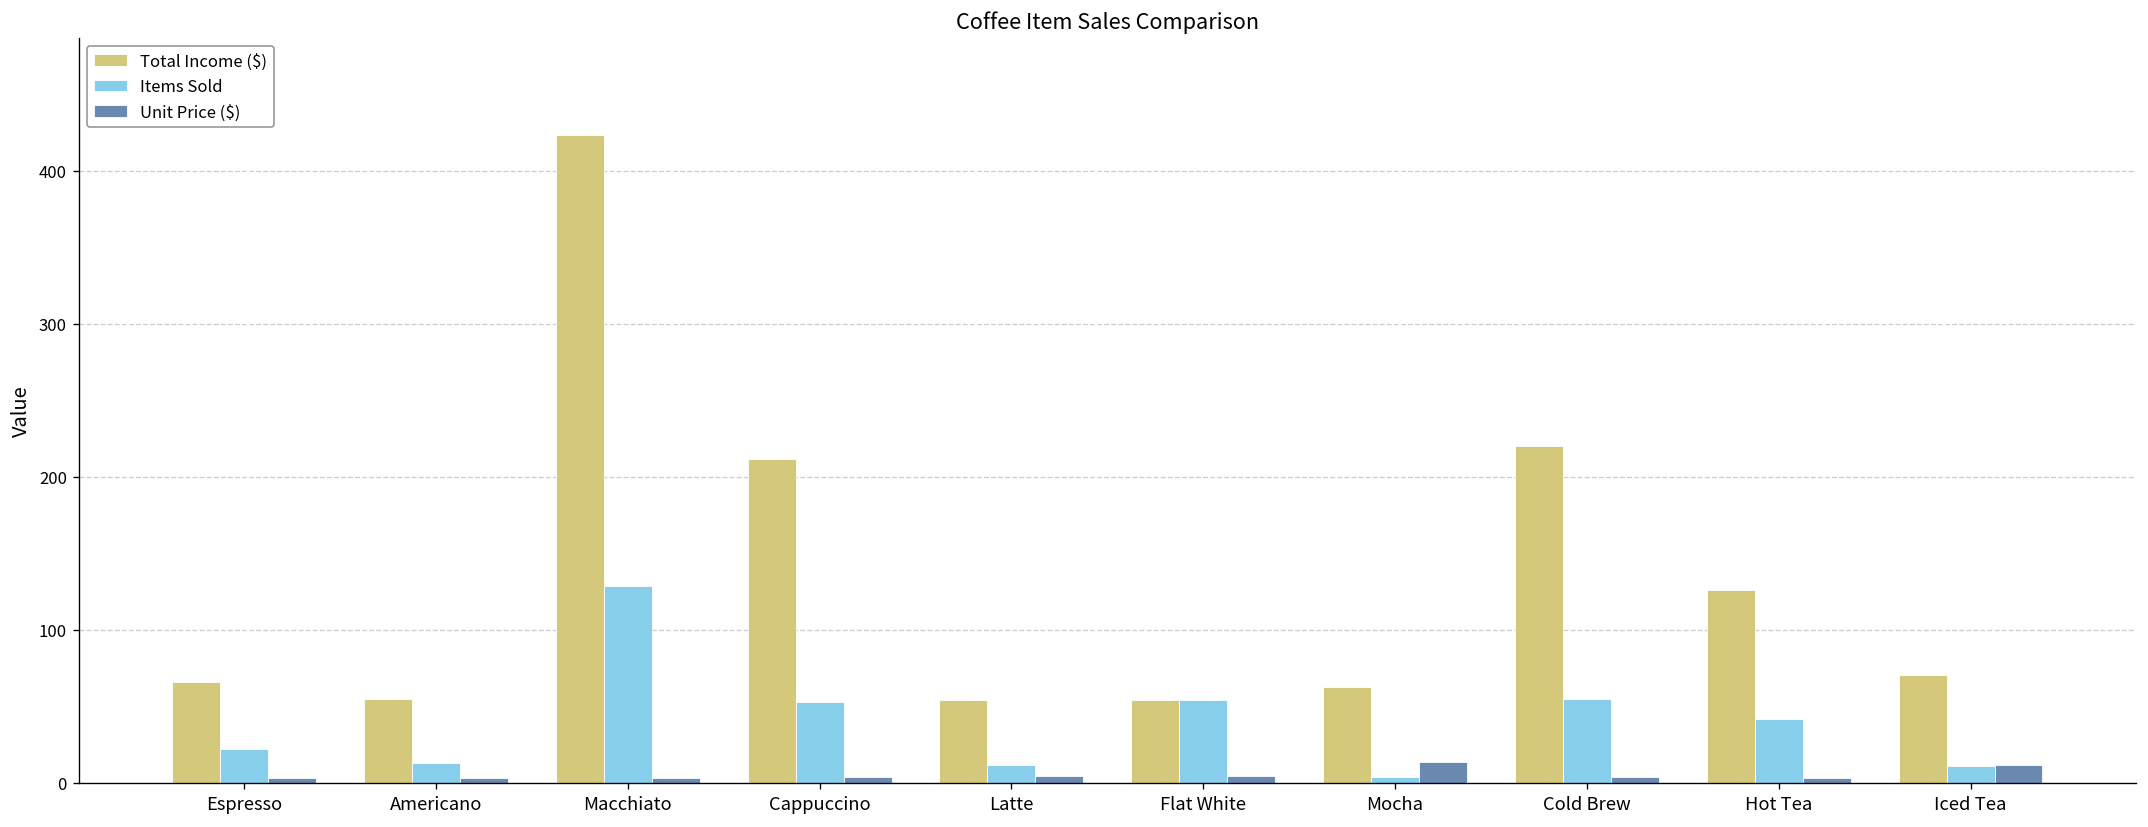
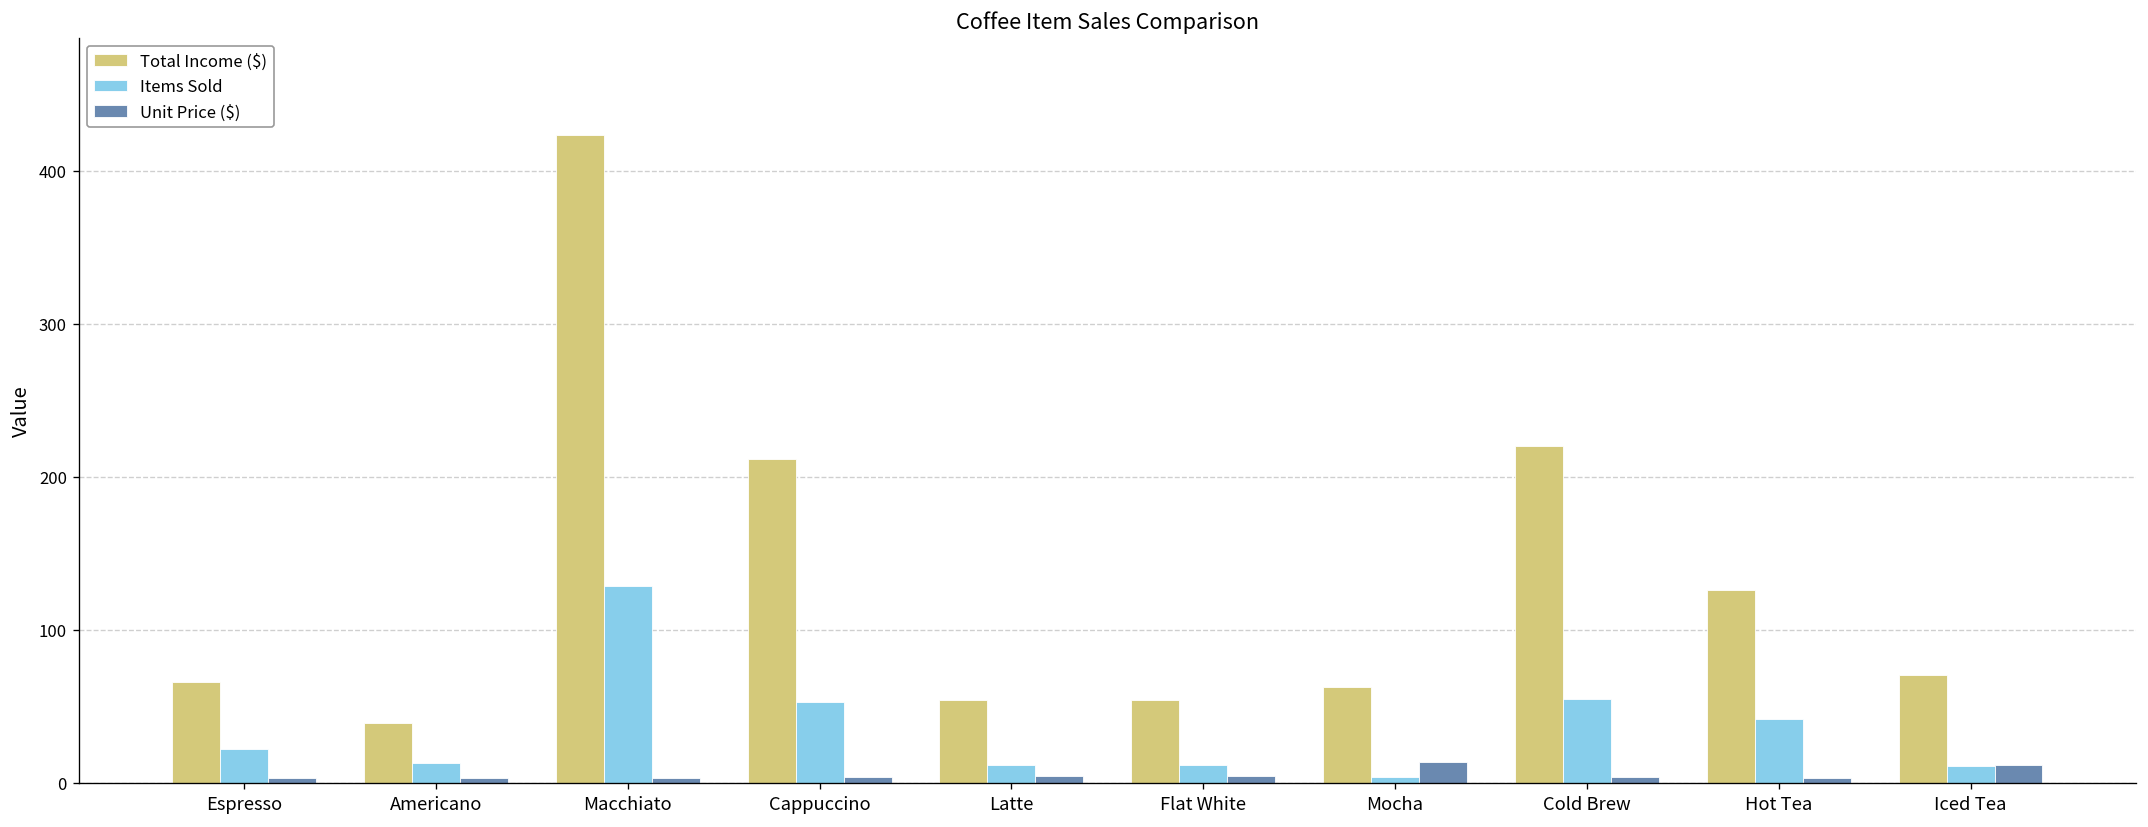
  {
    "Total Income ($)": {
      "Espresso": 66,
-     "Americano": 55,
+     "Americano": 39,
      "Macchiato": 424,
      "Cappuccino": 212,
      "Latte": 54,
      "Flat White": 54,
      "Mocha": 63,
      "Cold Brew": 220,
      "Hot Tea": 126,
      "Iced Tea": 70
    },
    "Items Sold": {
      "Espresso": 22,
      "Americano": 13,
      "Macchiato": 129,
      "Cappuccino": 53,
      "Latte": 12,
-     "Flat White": 54,
+     "Flat White": 12,
      "Mocha": 4,
      "Cold Brew": 55,
      "Hot Tea": 42,
      "Iced Tea": 11
    },
    "Unit Price ($)": {
      "Espresso": 3,
      "Americano": 3,
      "Macchiato": 4,
      "Cappuccino": 4,
      "Latte": 5,
      "Flat White": 5,
      "Mocha": 14,
      "Cold Brew": 4,
      "Hot Tea": 3,
      "Iced Tea": 12
    }
  }
